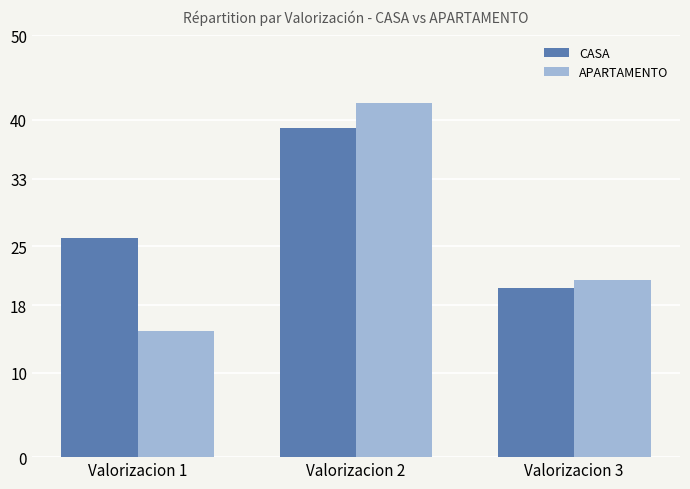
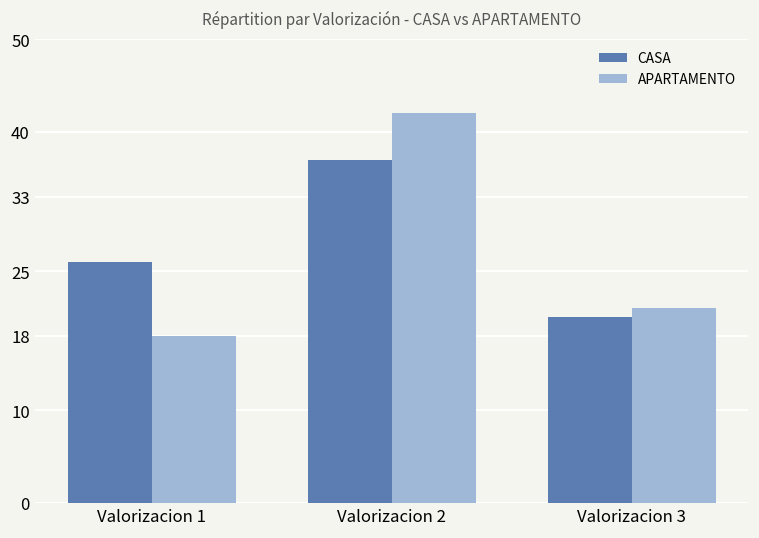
  {
    "CASA": {
      "Valorizacion 1": 26,
-     "Valorizacion 2": 39,
+     "Valorizacion 2": 37,
      "Valorizacion 3": 20
    },
    "APARTAMENTO": {
-     "Valorizacion 1": 15,
+     "Valorizacion 1": 18,
      "Valorizacion 2": 42,
      "Valorizacion 3": 21
    }
  }
